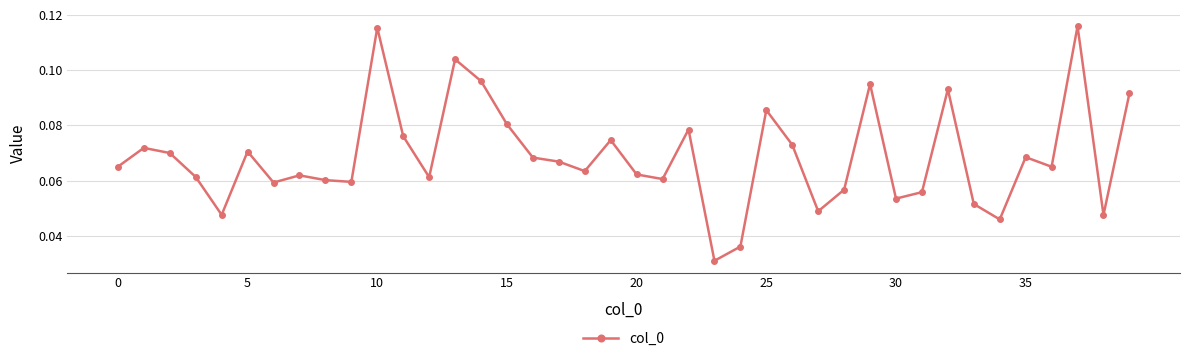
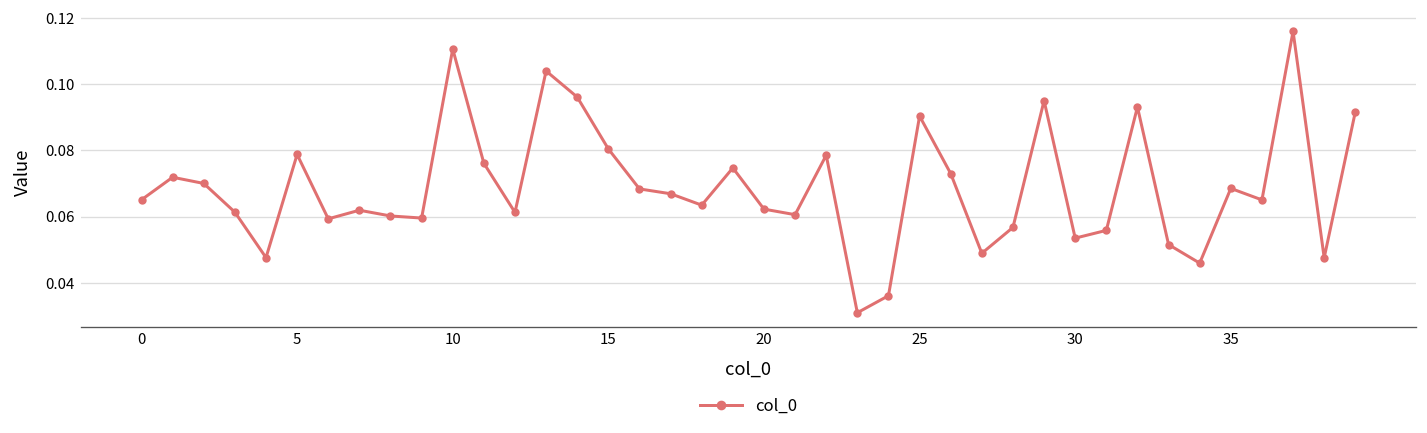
  {
    "0": 0.065,
-   "5": 0.071,
-   "10": 0.115,
+   "5": 0.079,
+   "10": 0.111,
    "15": 0.080,
    "20": 0.062,
-   "25": 0.086,
+   "25": 0.090,
    "30": 0.054,
    "35": 0.069
  }
